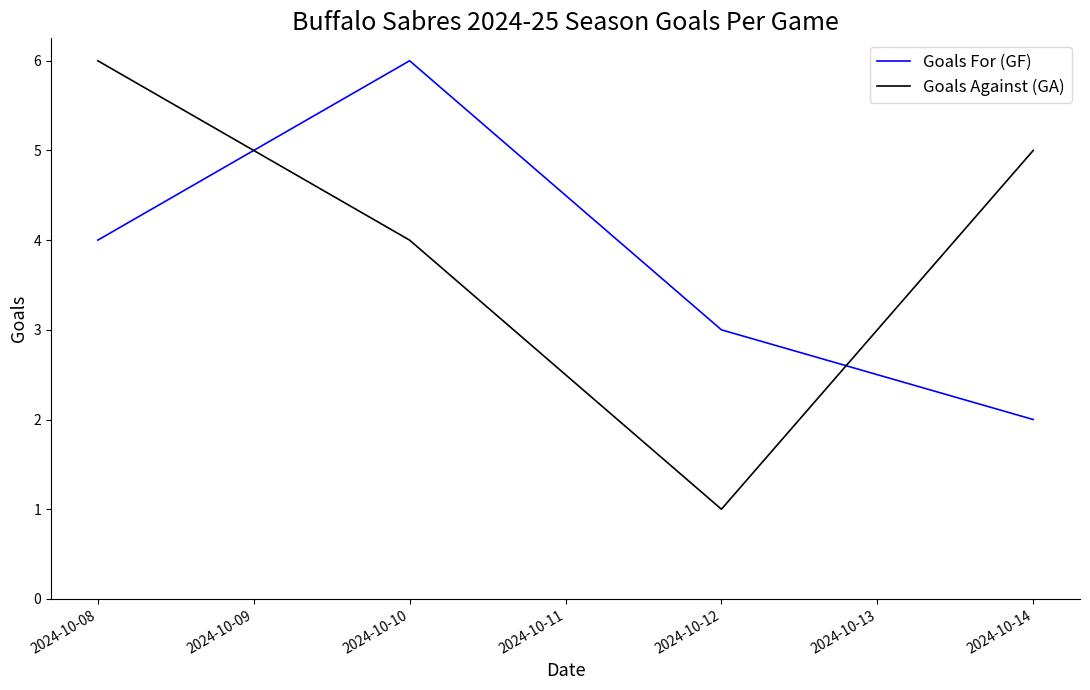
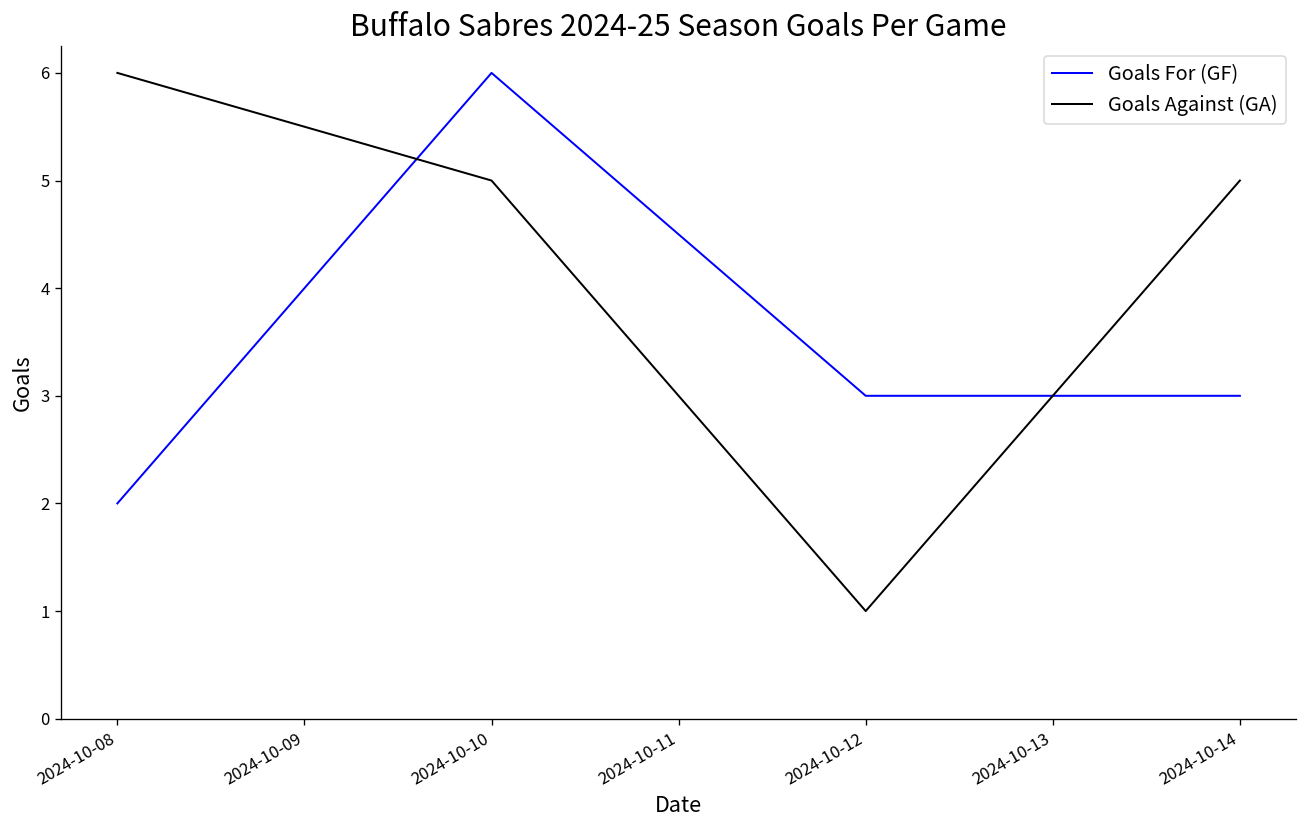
  {
    "Goals For (GF)": {
-     "2024-10-08": 4,
+     "2024-10-08": 2,
      "2024-10-10": 6,
      "2024-10-12": 3,
-     "2024-10-14": 2
+     "2024-10-14": 3
    },
    "Goals Against (GA)": {
      "2024-10-08": 6,
-     "2024-10-10": 4,
+     "2024-10-10": 5,
      "2024-10-12": 1,
      "2024-10-14": 5
    }
  }
